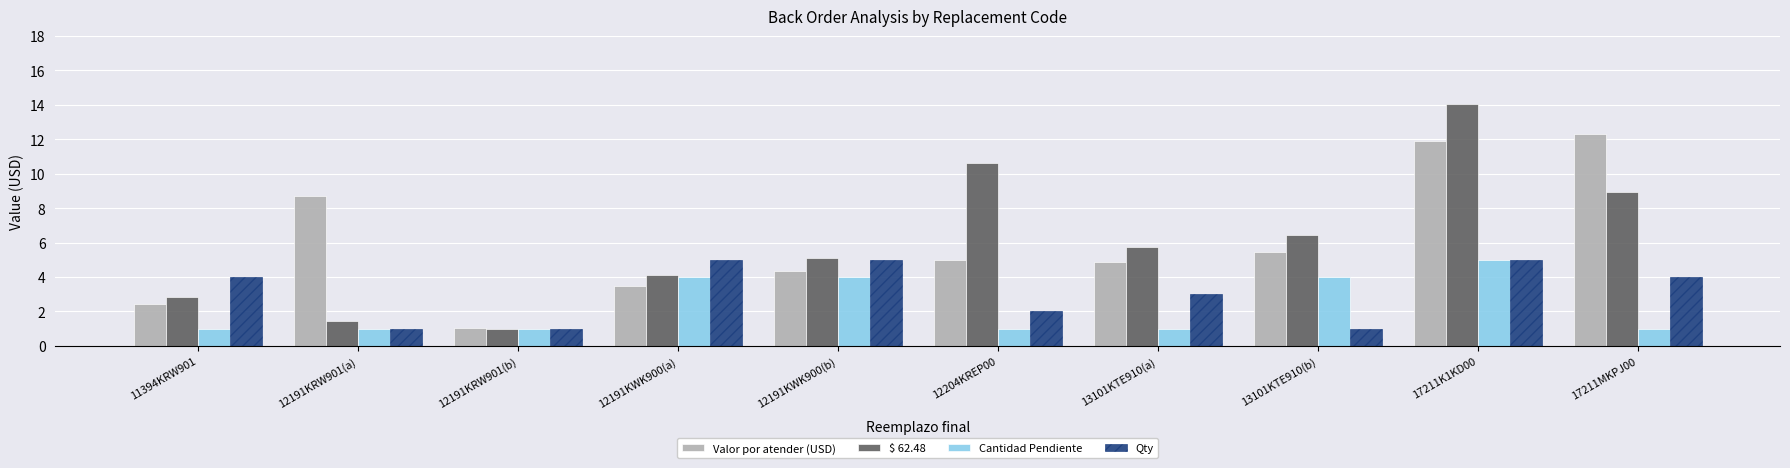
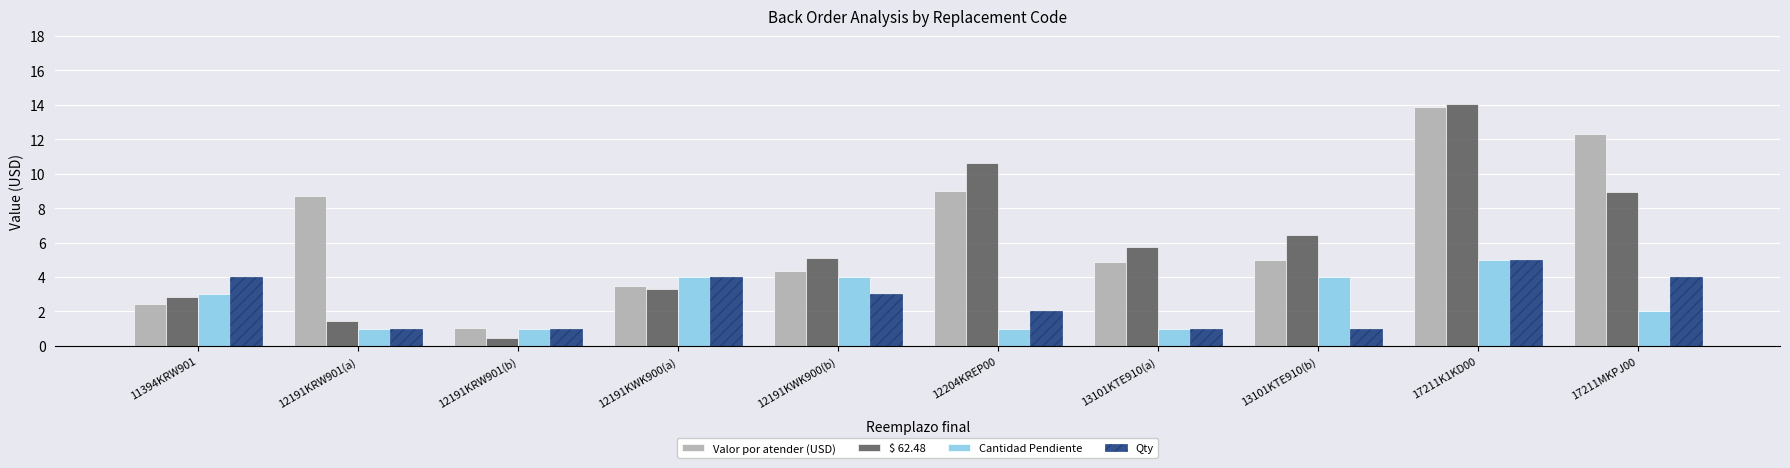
  {
    "Valor por atender (USD)": {
      "11394KRW901": 2.4,
      "12191KRW901(a)": 8.7,
      "12191KRW901(b)": 1.0,
      "12191KWK900(a)": 3.5,
      "12191KWK900(b)": 4.3,
-     "12204KREP00": 5.0,
+     "12204KREP00": 9.0,
      "13101KTE910(a)": 4.9,
-     "13101KTE910(b)": 5.5,
-     "17211K1KD00": 11.9,
+     "13101KTE910(b)": 5.0,
+     "17211K1KD00": 13.9,
      "17211MKPJ00": 12.3
    },
    "$ 62.48": {
      "11394KRW901": 2.8,
      "12191KRW901(a)": 1.5,
-     "12191KRW901(b)": 1.0,
-     "12191KWK900(a)": 4.1,
+     "12191KRW901(b)": 0.5,
+     "12191KWK900(a)": 3.3,
      "12191KWK900(b)": 5.1,
      "12204KREP00": 10.6,
      "13101KTE910(a)": 5.8,
      "13101KTE910(b)": 6.4,
      "17211K1KD00": 14.0,
      "17211MKPJ00": 8.9
    },
    "Cantidad Pendiente": {
-     "11394KRW901": 1,
+     "11394KRW901": 3,
      "12191KRW901(a)": 1,
      "12191KRW901(b)": 1,
      "12191KWK900(a)": 4,
      "12191KWK900(b)": 4,
      "12204KREP00": 1,
      "13101KTE910(a)": 1,
      "13101KTE910(b)": 4,
      "17211K1KD00": 5,
-     "17211MKPJ00": 1
+     "17211MKPJ00": 2
    },
    "Qty": {
      "11394KRW901": 4,
      "12191KRW901(a)": 1,
      "12191KRW901(b)": 1,
-     "12191KWK900(a)": 5,
-     "12191KWK900(b)": 5,
+     "12191KWK900(a)": 4,
+     "12191KWK900(b)": 3,
      "12204KREP00": 2,
-     "13101KTE910(a)": 3,
+     "13101KTE910(a)": 1,
      "13101KTE910(b)": 1,
      "17211K1KD00": 5,
      "17211MKPJ00": 4
    }
  }
